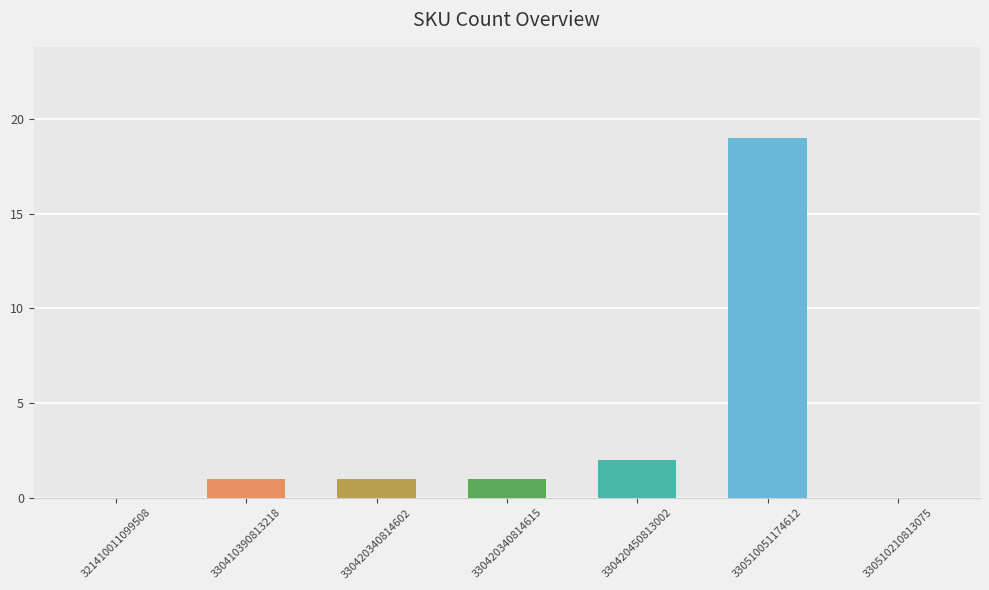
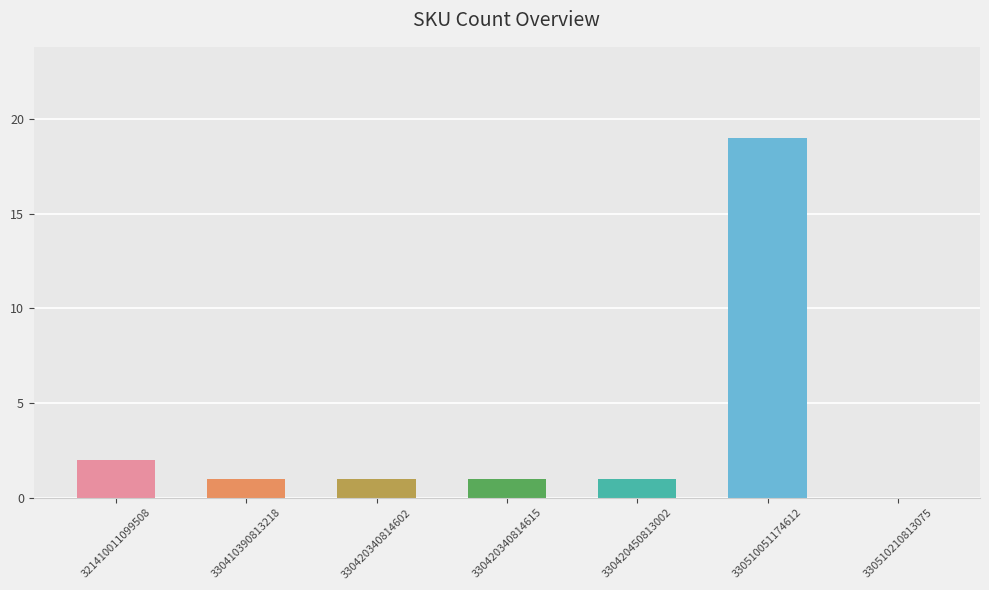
  {
-   "321410011099508": 0,
+   "321410011099508": 2,
    "330410390813218": 1,
    "330420340814602": 1,
    "330420340814615": 1,
-   "330420450813002": 2,
+   "330420450813002": 1,
    "330510051174612": 19,
    "330510210813075": 0
  }
